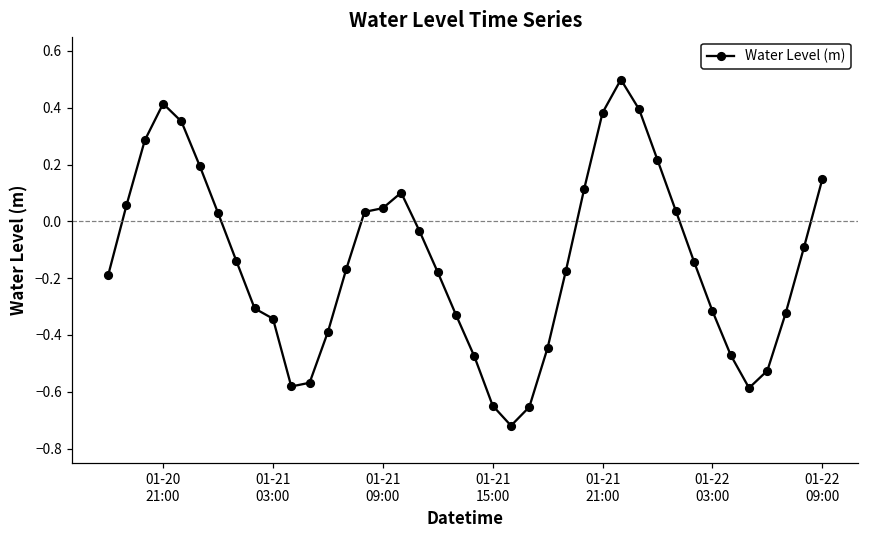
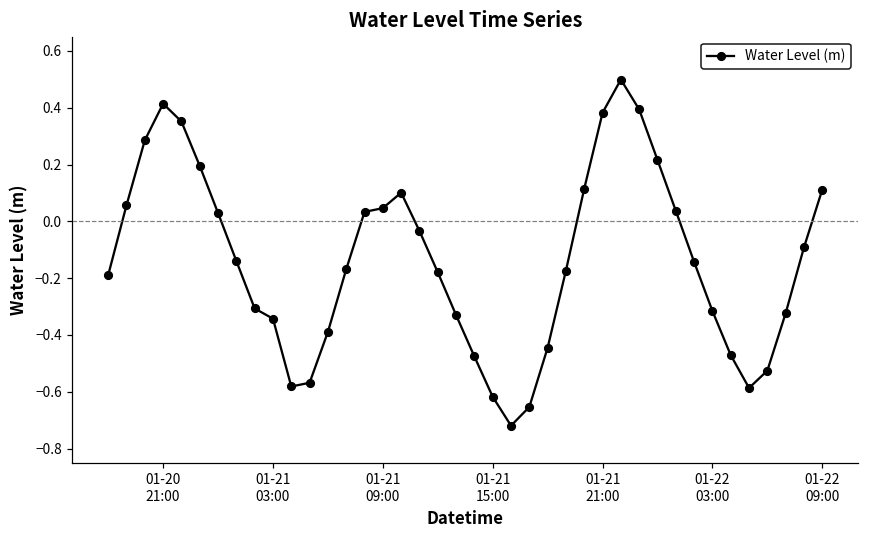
  {
    "01-20 21:00": 0.41,
    "01-21 03:00": -0.34,
    "01-21 09:00": 0.05,
-   "01-21 15:00": -0.65,
+   "01-21 15:00": -0.62,
    "01-21 21:00": 0.38,
    "01-22 03:00": -0.32,
-   "01-22 09:00": 0.15
+   "01-22 09:00": 0.11
  }
